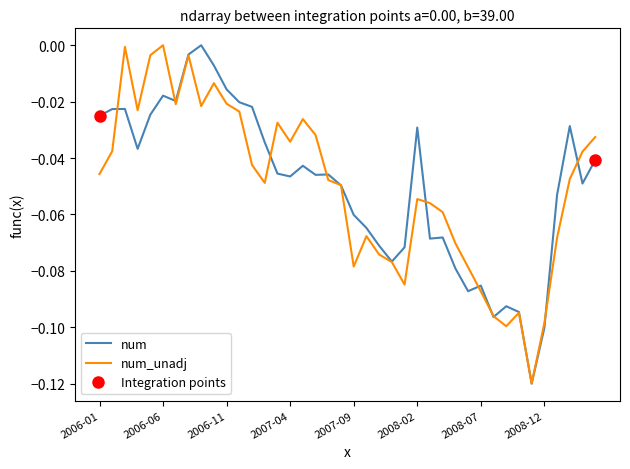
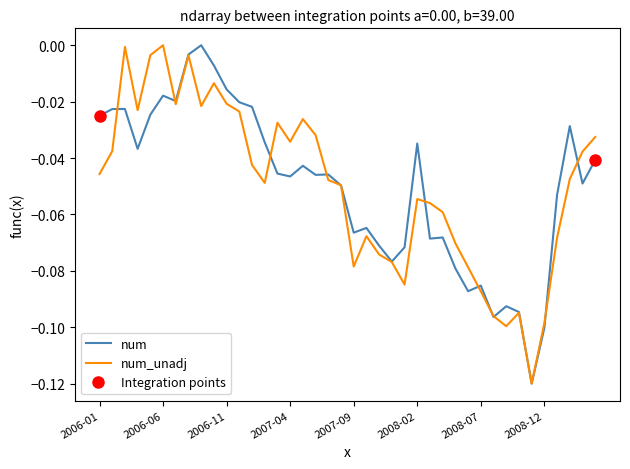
  {
    "num": {
      "2006-06": -0.018,
      "2006-11": -0.016,
      "2007-04": -0.047,
-     "2007-09": -0.060,
-     "2008-02": -0.029,
+     "2007-09": -0.066,
+     "2008-02": -0.035,
      "2008-07": -0.085,
      "2008-12": -0.100
    },
    "num_unadj": {
      "2006-01": -0.046,
      "2006-06": 0.000,
      "2006-11": -0.021,
      "2007-04": -0.034,
      "2007-09": -0.078,
      "2008-02": -0.055,
      "2008-07": -0.087,
      "2008-12": -0.099
    }
  }
